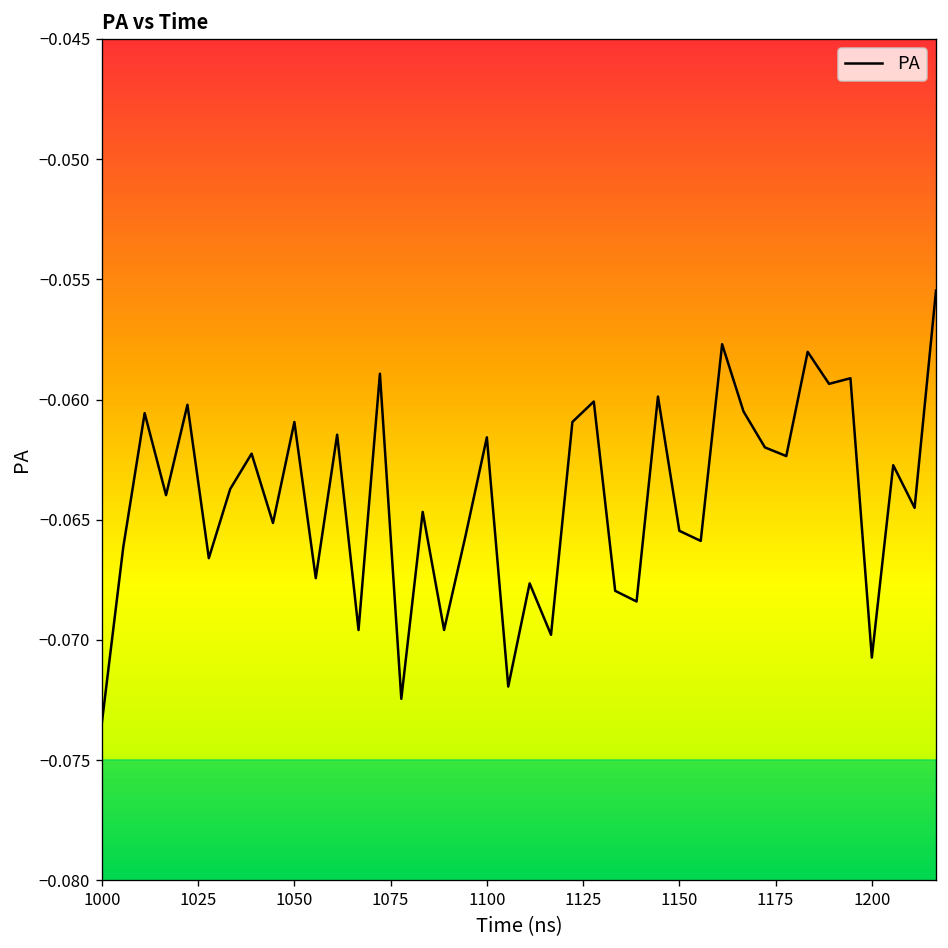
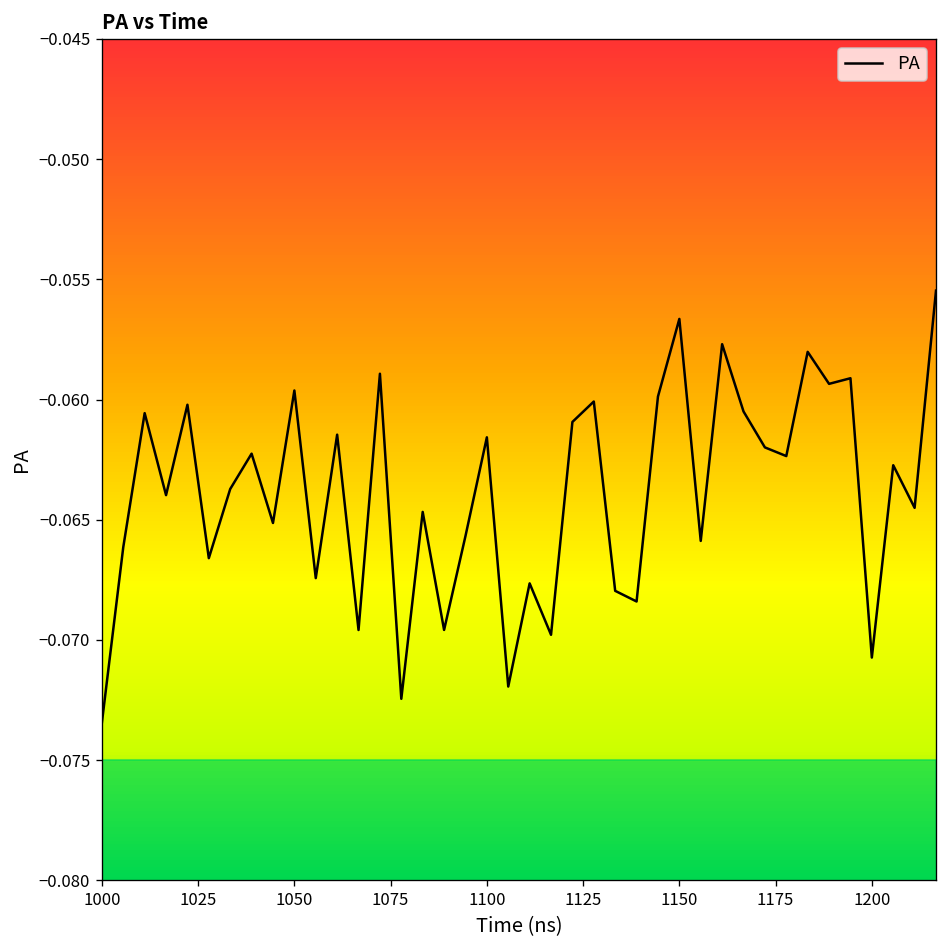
  {
    "1000": -0.0734,
-   "1050": -0.0609,
+   "1050": -0.0596,
    "1100": -0.0616,
-   "1150": -0.0655,
+   "1150": -0.0566,
    "1200": -0.0707
  }
